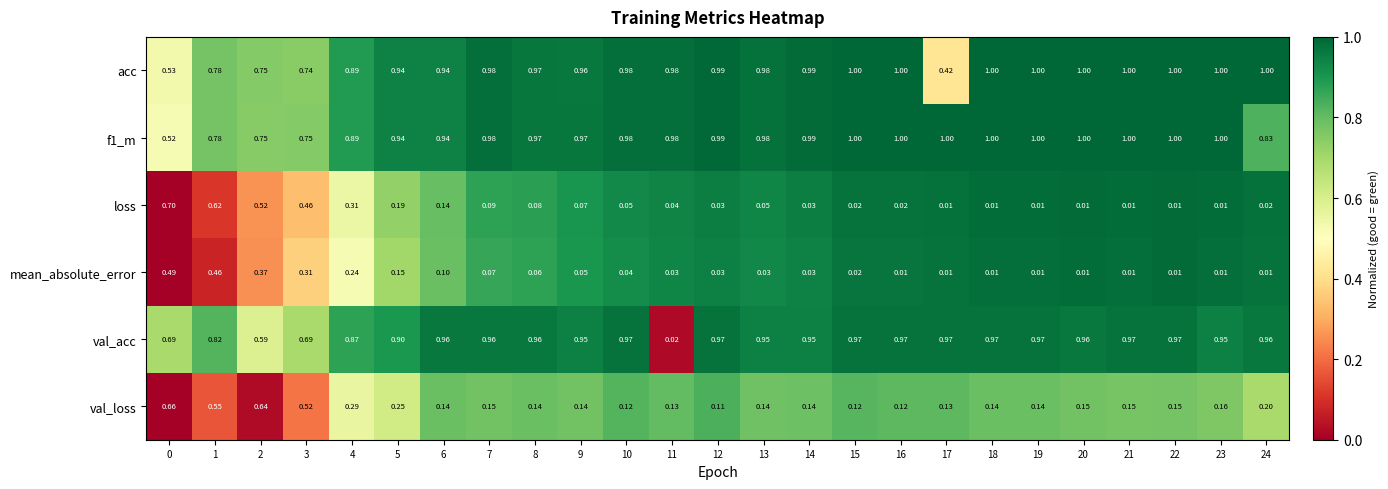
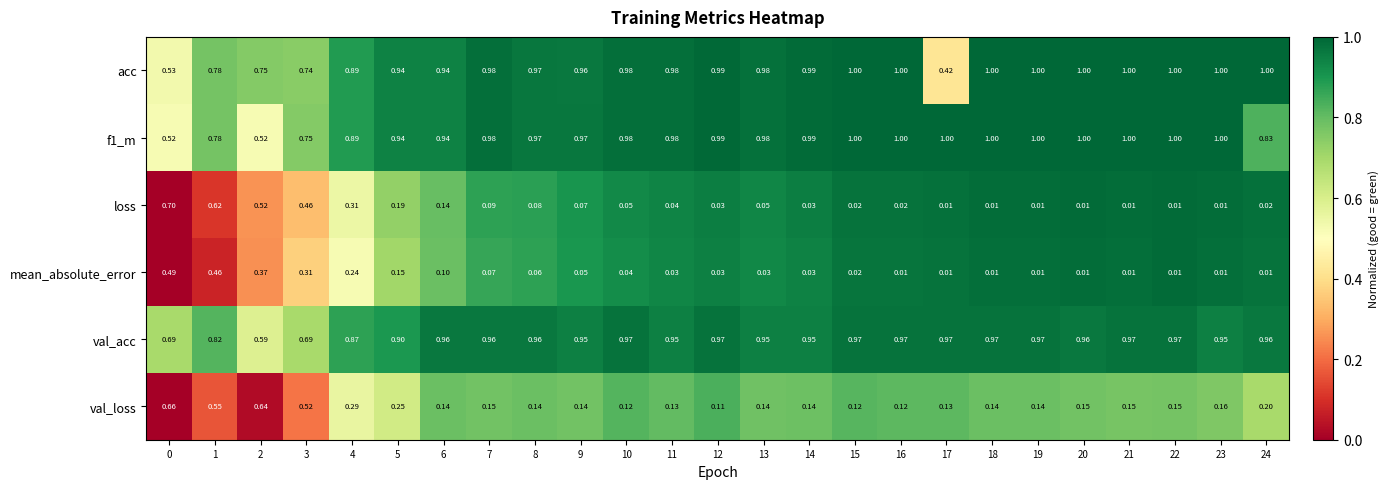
  {
    "acc": {
      "0": 0.53,
      "1": 0.78,
      "2": 0.75,
      "3": 0.74,
      "4": 0.89,
      "5": 0.94,
      "6": 0.94,
      "7": 0.98,
      "8": 0.97,
      "9": 0.96,
      "10": 0.98,
      "11": 0.98,
      "12": 0.99,
      "13": 0.98,
      "14": 0.99,
      "15": 1.00,
      "16": 1.00,
      "17": 0.42,
      "18": 1.00,
      "19": 1.00,
      "20": 1.00,
      "21": 1.00,
      "22": 1.00,
      "23": 1.00,
      "24": 1.00
    },
    "f1_m": {
      "0": 0.52,
      "1": 0.78,
-     "2": 0.75,
+     "2": 0.52,
      "3": 0.75,
      "4": 0.89,
      "5": 0.94,
      "6": 0.94,
      "7": 0.98,
      "8": 0.97,
      "9": 0.97,
      "10": 0.98,
      "11": 0.98,
      "12": 0.99,
      "13": 0.98,
      "14": 0.99,
      "15": 1.00,
      "16": 1.00,
      "17": 1.00,
      "18": 1.00,
      "19": 1.00,
      "20": 1.00,
      "21": 1.00,
      "22": 1.00,
      "23": 1.00,
      "24": 0.83
    },
    "loss": {
      "0": 0.70,
      "1": 0.62,
      "2": 0.52,
      "3": 0.46,
      "4": 0.31,
      "5": 0.19,
      "6": 0.14,
      "7": 0.09,
      "8": 0.08,
      "9": 0.07,
      "10": 0.05,
      "11": 0.04,
      "12": 0.03,
      "13": 0.05,
      "14": 0.03,
      "15": 0.02,
      "16": 0.02,
      "17": 0.01,
      "18": 0.01,
      "19": 0.01,
      "20": 0.01,
      "21": 0.01,
      "22": 0.01,
      "23": 0.01,
      "24": 0.02
    },
    "mean_absolute_error": {
      "0": 0.49,
      "1": 0.46,
      "2": 0.37,
      "3": 0.31,
      "4": 0.24,
      "5": 0.15,
      "6": 0.10,
      "7": 0.07,
      "8": 0.06,
      "9": 0.05,
      "10": 0.04,
      "11": 0.03,
      "12": 0.03,
      "13": 0.03,
      "14": 0.03,
      "15": 0.02,
      "16": 0.01,
      "17": 0.01,
      "18": 0.01,
      "19": 0.01,
      "20": 0.01,
      "21": 0.01,
      "22": 0.01,
      "23": 0.01,
      "24": 0.01
    },
    "val_acc": {
      "0": 0.69,
      "1": 0.82,
      "2": 0.59,
      "3": 0.69,
      "4": 0.87,
      "5": 0.90,
      "6": 0.96,
      "7": 0.96,
      "8": 0.96,
      "9": 0.95,
      "10": 0.97,
-     "11": 0.02,
+     "11": 0.95,
      "12": 0.97,
      "13": 0.95,
      "14": 0.95,
      "15": 0.97,
      "16": 0.97,
      "17": 0.97,
      "18": 0.97,
      "19": 0.97,
      "20": 0.96,
      "21": 0.97,
      "22": 0.97,
      "23": 0.95,
      "24": 0.96
    },
    "val_loss": {
      "0": 0.66,
      "1": 0.55,
      "2": 0.64,
      "3": 0.52,
      "4": 0.29,
      "5": 0.25,
      "6": 0.14,
      "7": 0.15,
      "8": 0.14,
      "9": 0.14,
      "10": 0.12,
      "11": 0.13,
      "12": 0.11,
      "13": 0.14,
      "14": 0.14,
      "15": 0.12,
      "16": 0.12,
      "17": 0.13,
      "18": 0.14,
      "19": 0.14,
      "20": 0.15,
      "21": 0.15,
      "22": 0.15,
      "23": 0.16,
      "24": 0.20
    }
  }
